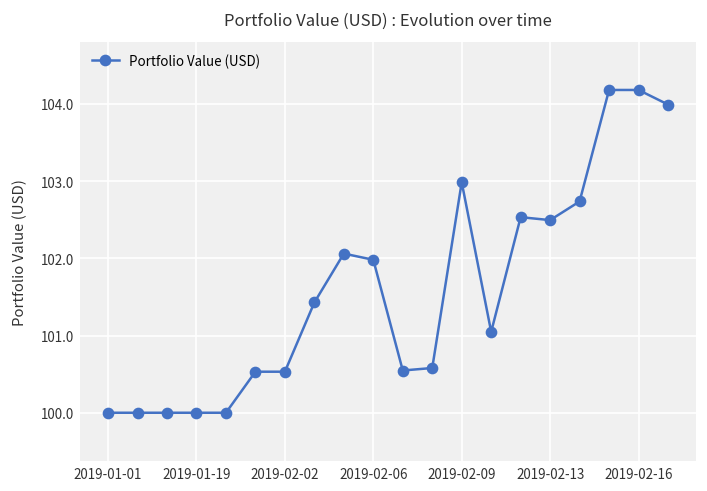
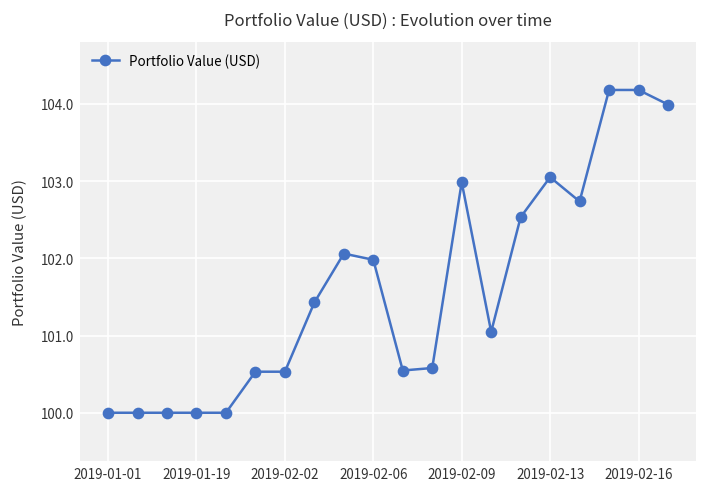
  {
    "2019-01-01": 100.0,
    "2019-01-19": 100.0,
    "2019-02-02": 100.5,
    "2019-02-06": 102.0,
    "2019-02-09": 103.0,
-   "2019-02-13": 102.5,
+   "2019-02-13": 103.0,
    "2019-02-16": 104.2
  }
